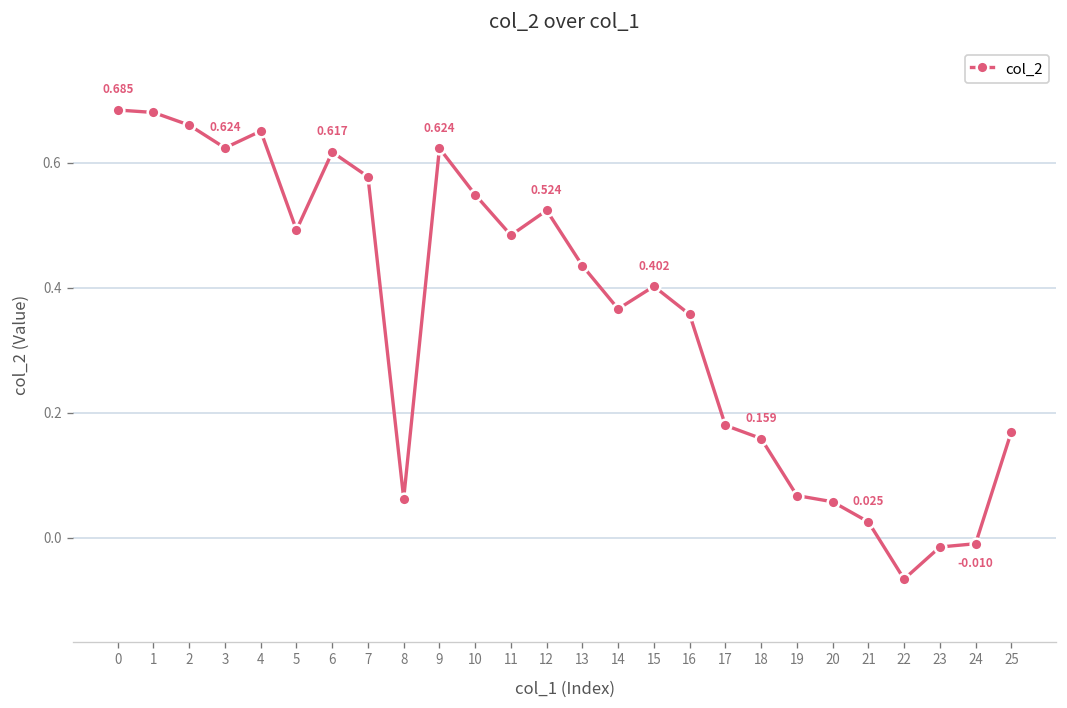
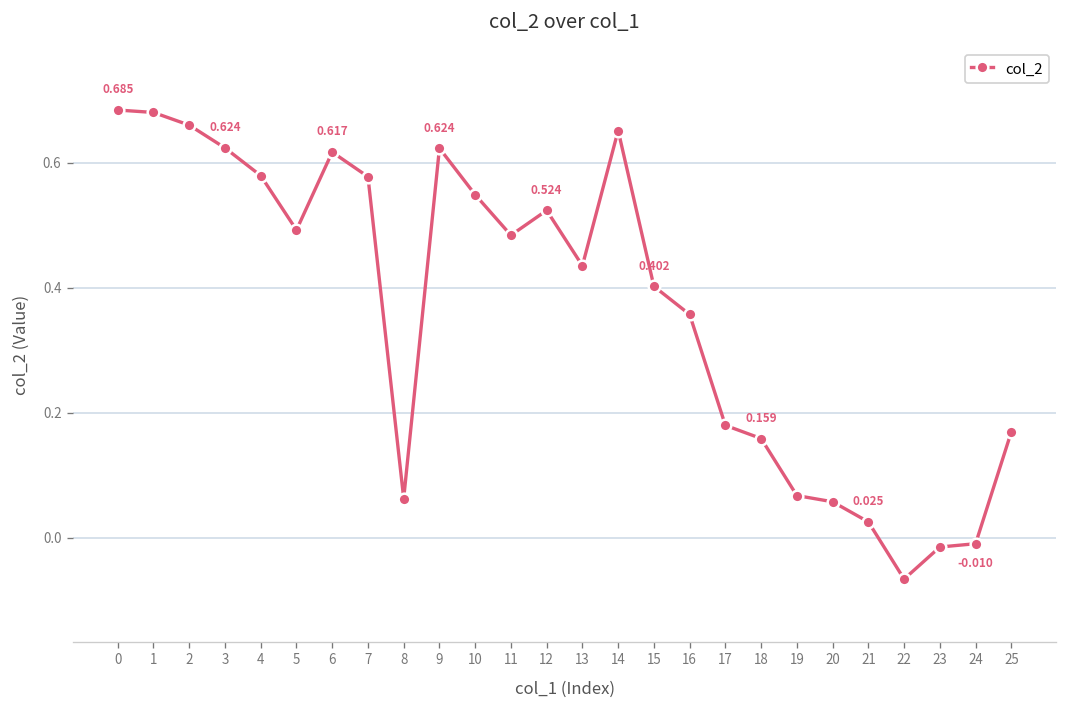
  {
    "1": 0.68,
    "2": 0.66,
-   "4": 0.65,
+   "4": 0.58,
    "5": 0.49,
    "7": 0.58,
    "8": 0.06,
    "10": 0.55,
    "11": 0.48,
    "13": 0.44,
-   "14": 0.37,
+   "14": 0.65,
    "16": 0.36,
    "17": 0.18,
    "19": 0.07,
    "20": 0.06,
    "22": -0.07,
    "23": -0.02,
    "25": 0.17
  }
